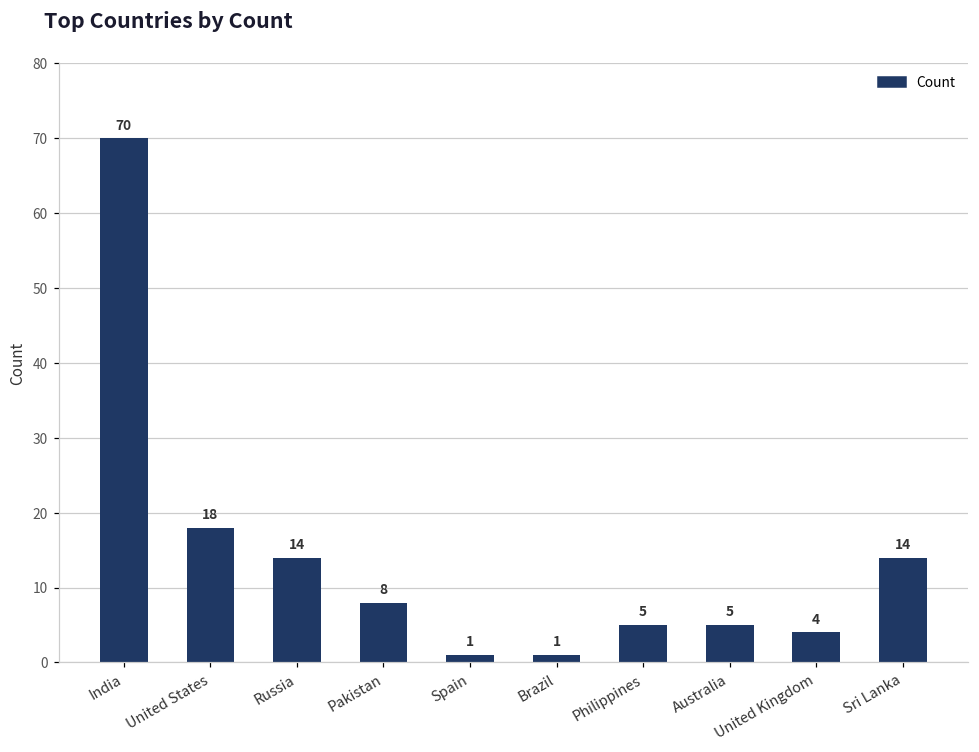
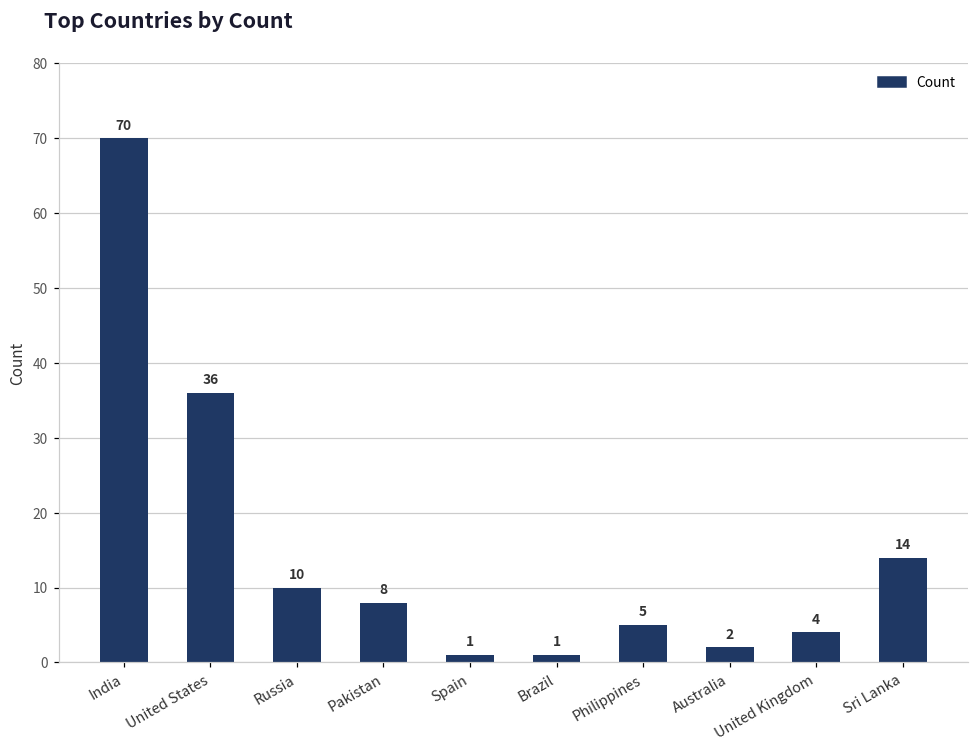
  {
    "India": 70,
-   "United States": 18,
-   "Russia": 14,
+   "United States": 36,
+   "Russia": 10,
    "Pakistan": 8,
    "Spain": 1,
    "Brazil": 1,
    "Philippines": 5,
-   "Australia": 5,
+   "Australia": 2,
    "United Kingdom": 4,
    "Sri Lanka": 14
  }
